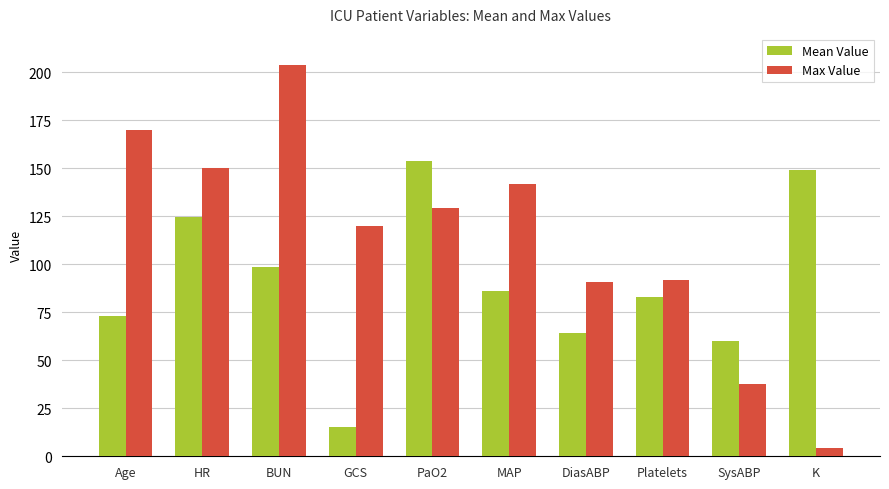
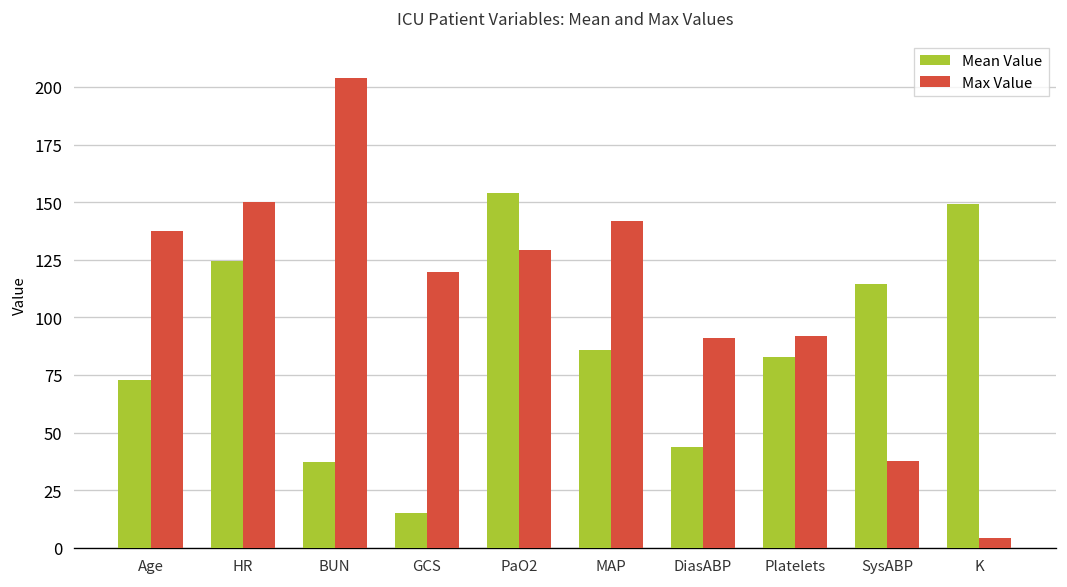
  {
    "Mean Value": {
      "Age": 73,
      "HR": 125,
-     "BUN": 99,
+     "BUN": 37,
      "GCS": 15,
      "PaO2": 154,
      "MAP": 86,
-     "DiasABP": 64,
+     "DiasABP": 44,
      "Platelets": 83,
-     "SysABP": 60,
+     "SysABP": 114,
      "K": 149
    },
    "Max Value": {
-     "Age": 170,
+     "Age": 138,
      "HR": 150,
      "BUN": 204,
      "GCS": 120,
      "PaO2": 129,
      "MAP": 142,
      "DiasABP": 91,
      "Platelets": 92,
      "SysABP": 38,
      "K": 4
    }
  }
